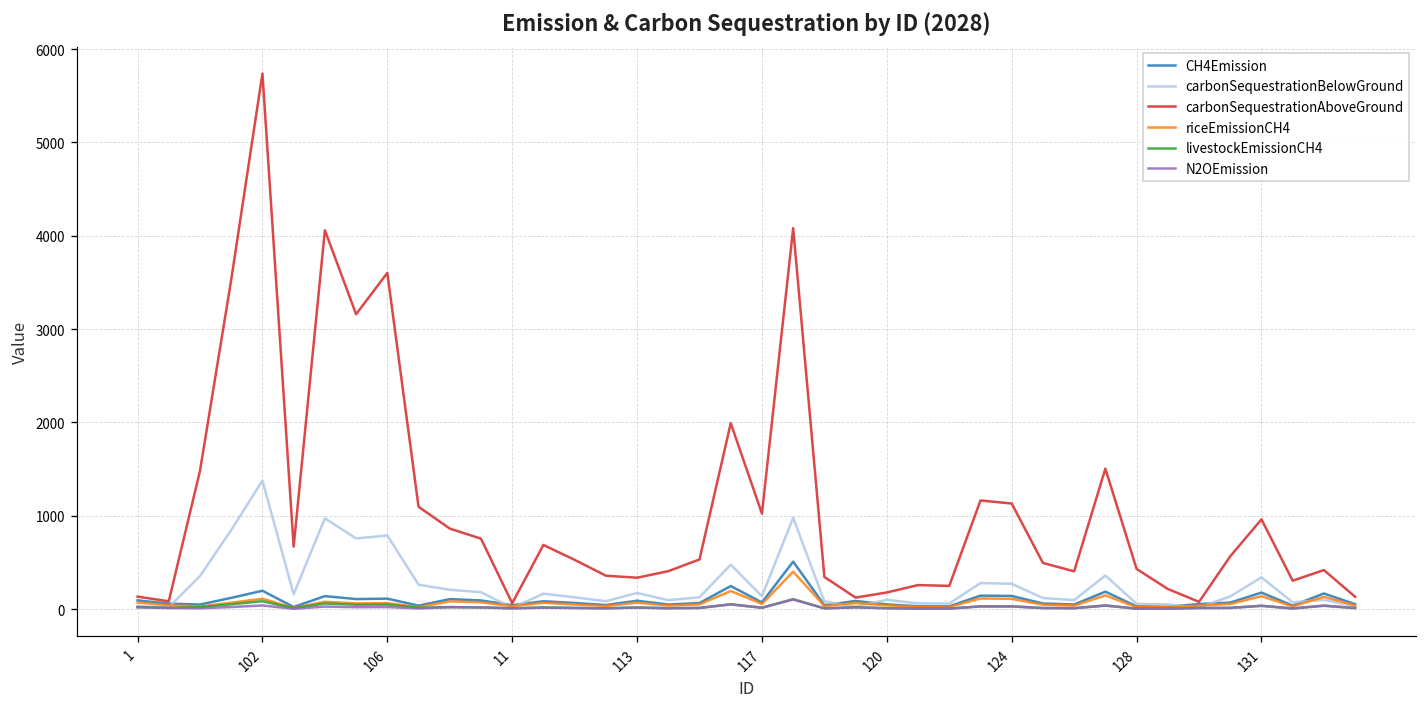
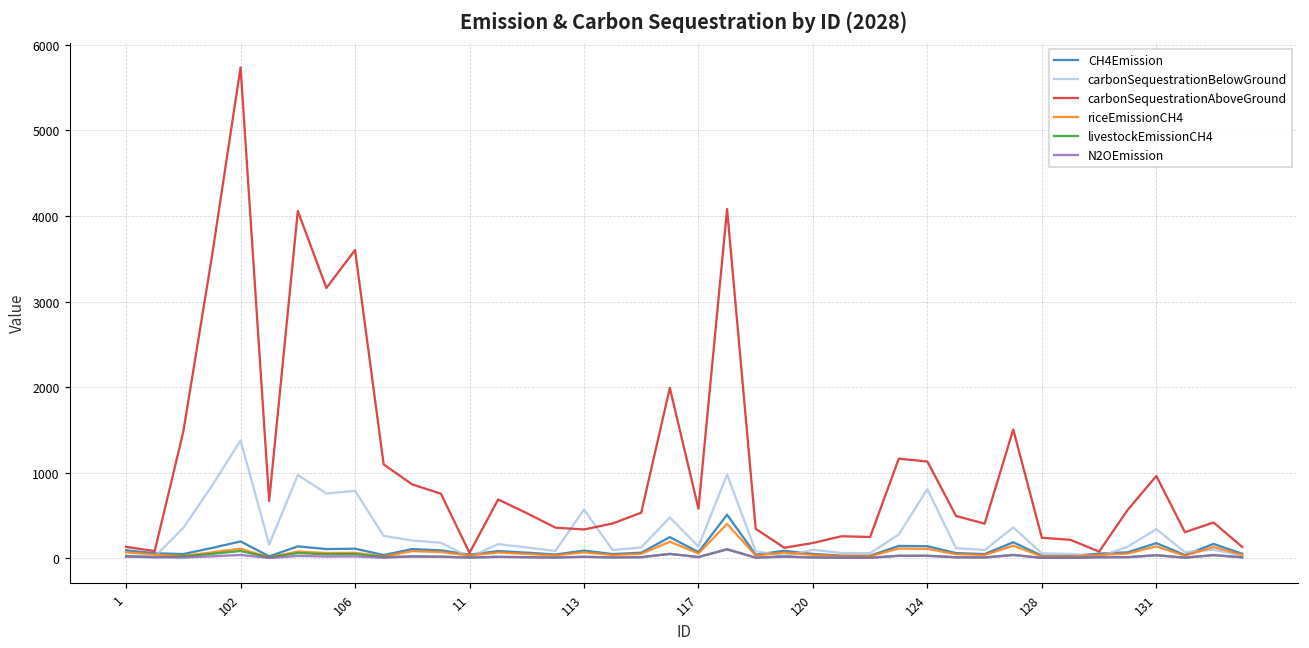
  {
    "CH4Emission": {
      "102": 200,
      "106": 100,
      "131": 200
    },
    "carbonSequestrationBelowGround": {
      "102": 1400,
      "106": 800,
-     "113": 200,
+     "113": 600,
      "117": 100,
      "120": 100,
-     "124": 300,
+     "124": 800,
      "131": 300
    },
    "carbonSequestrationAboveGround": {
      "102": 5700,
      "106": 3600,
      "113": 300,
-     "117": 1000,
+     "117": 600,
      "120": 200,
      "124": 1100,
-     "128": 400,
+     "128": 200,
      "131": 1000
    },
    "riceEmissionCH4": {
      "131": 100
    },
    "N2OEmission": {
      "102": 0
    }
  }
